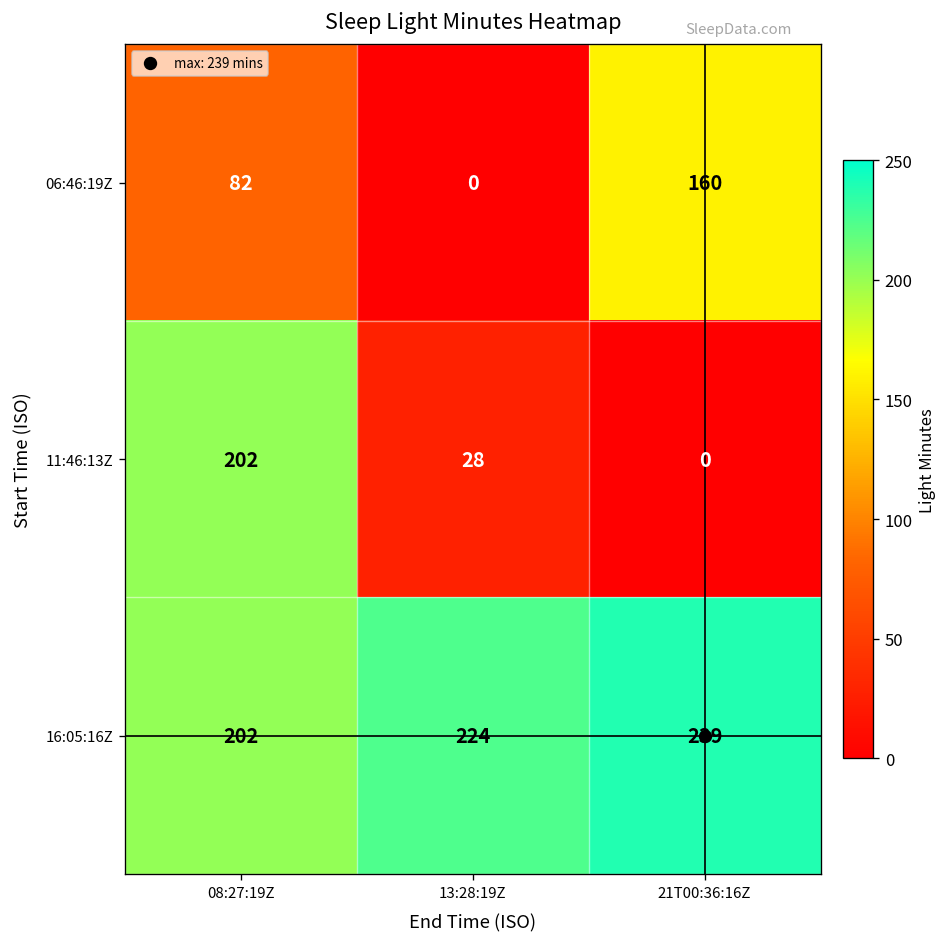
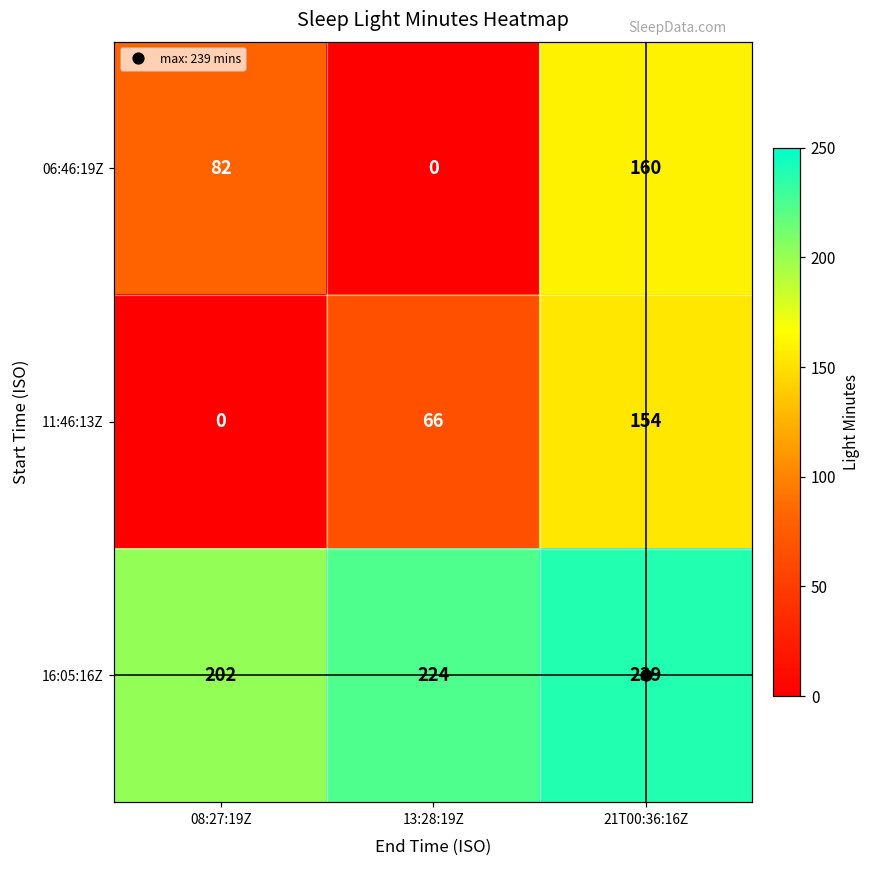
  {
    "06:46:19Z": {
      "08:27:19Z": 82,
      "13:28:19Z": 0,
      "21T00:36:16Z": 160
    },
    "11:46:13Z": {
-     "08:27:19Z": 202,
-     "13:28:19Z": 28,
-     "21T00:36:16Z": 0
+     "08:27:19Z": 0,
+     "13:28:19Z": 66,
+     "21T00:36:16Z": 154
    },
    "16:05:16Z": {
      "08:27:19Z": 202,
      "13:28:19Z": 224
    }
  }
